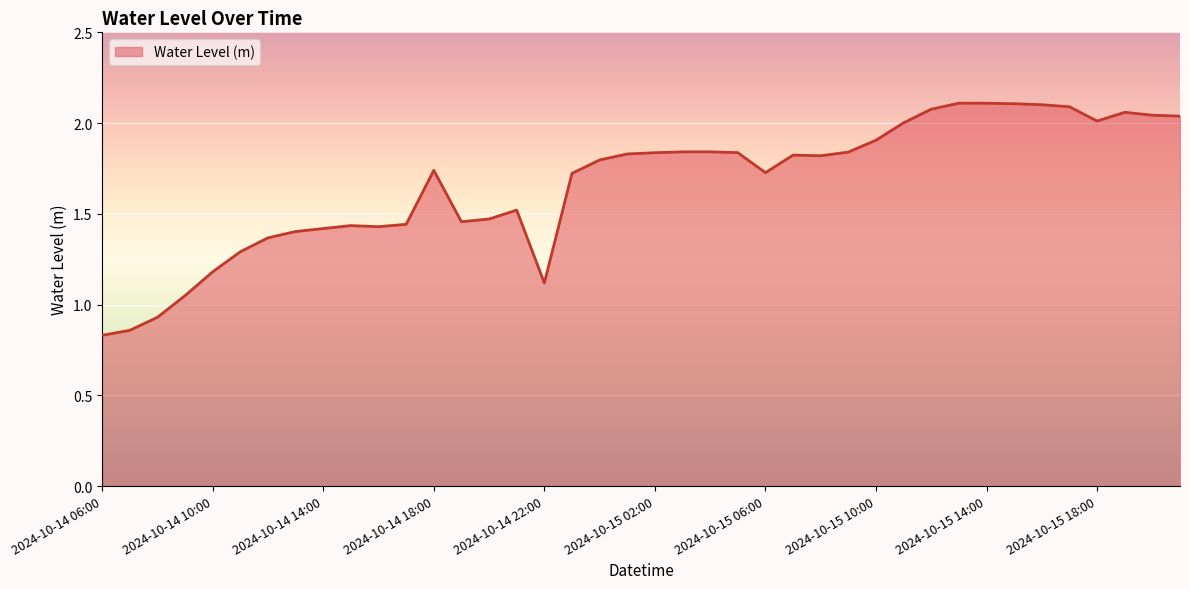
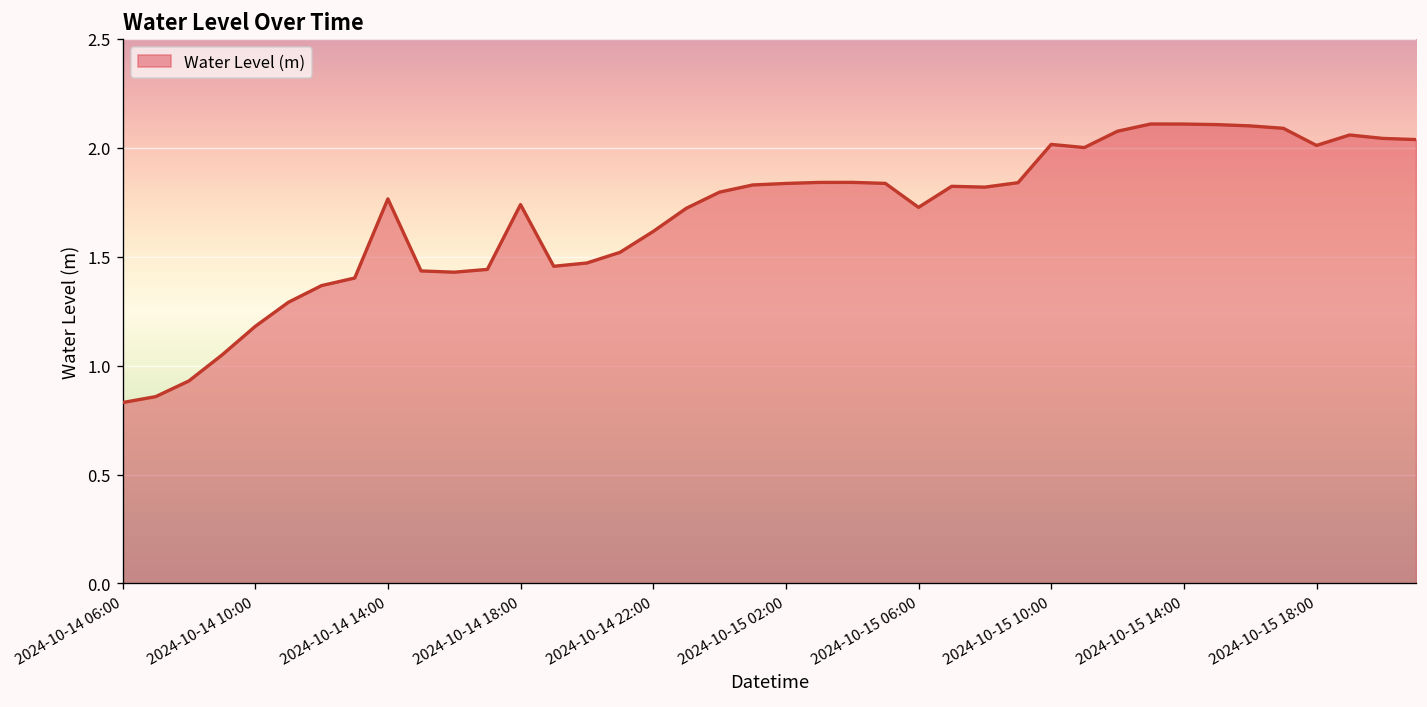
  {
    "2024-10-14 06:00": 0.83,
    "2024-10-14 10:00": 1.18,
-   "2024-10-14 14:00": 1.42,
+   "2024-10-14 14:00": 1.77,
    "2024-10-14 18:00": 1.74,
-   "2024-10-14 22:00": 1.12,
+   "2024-10-14 22:00": 1.62,
    "2024-10-15 02:00": 1.84,
    "2024-10-15 06:00": 1.73,
-   "2024-10-15 10:00": 1.91,
+   "2024-10-15 10:00": 2.02,
    "2024-10-15 14:00": 2.11,
    "2024-10-15 18:00": 2.01
  }
